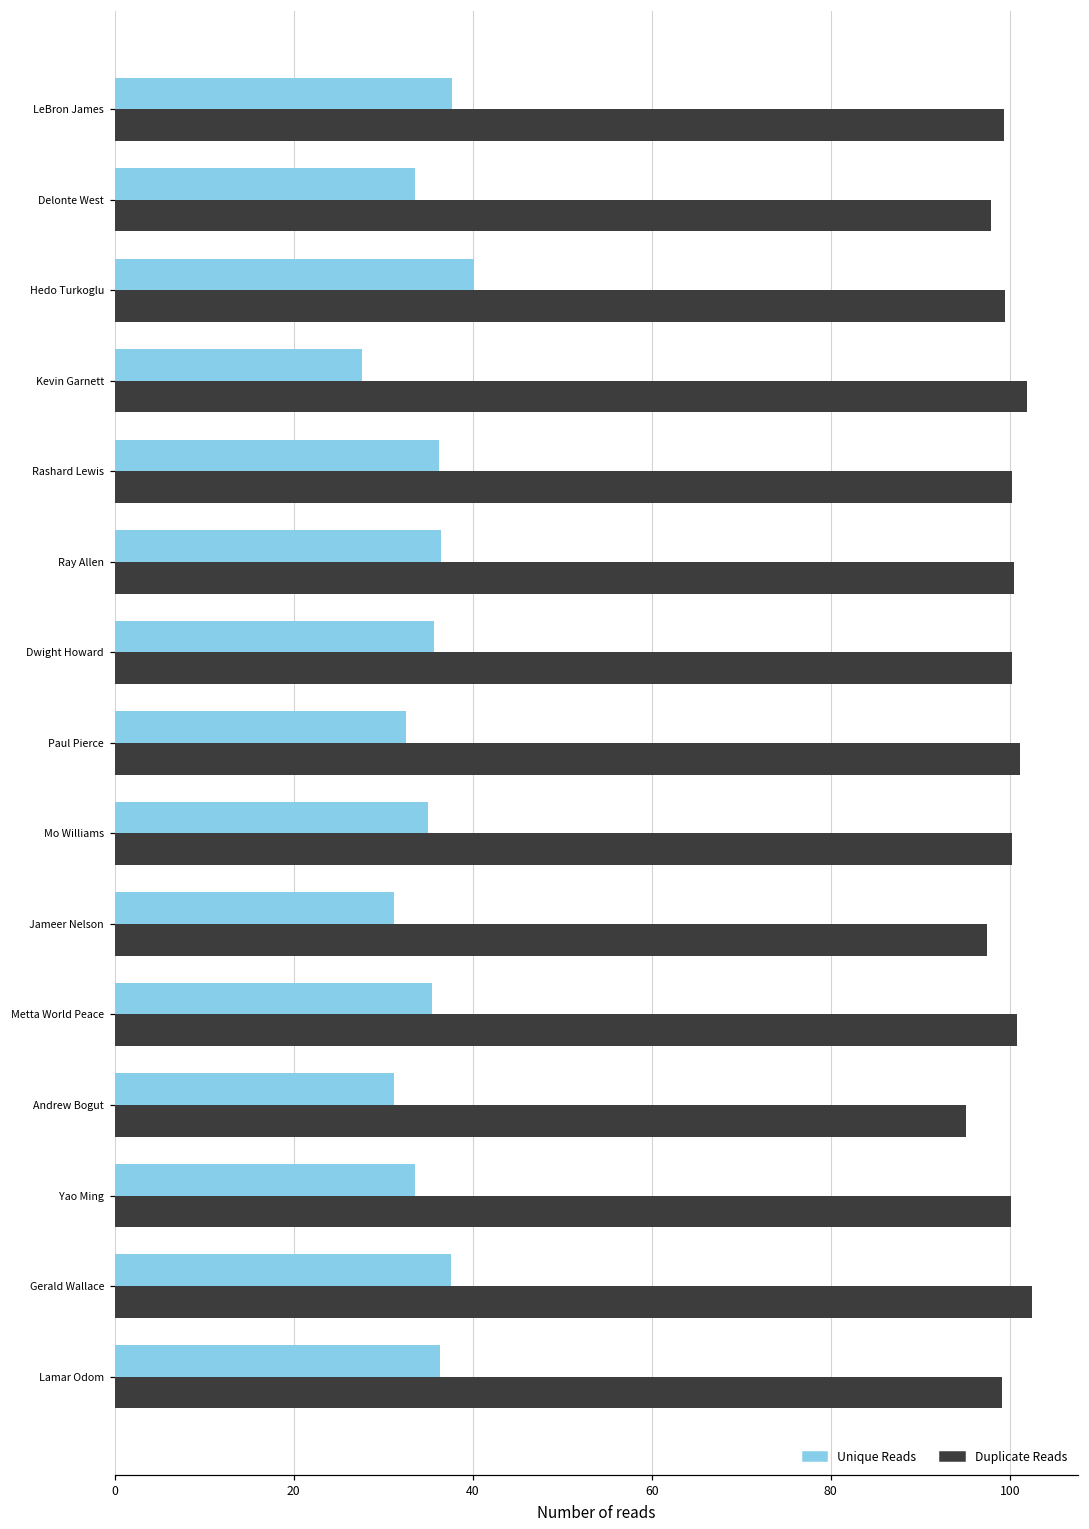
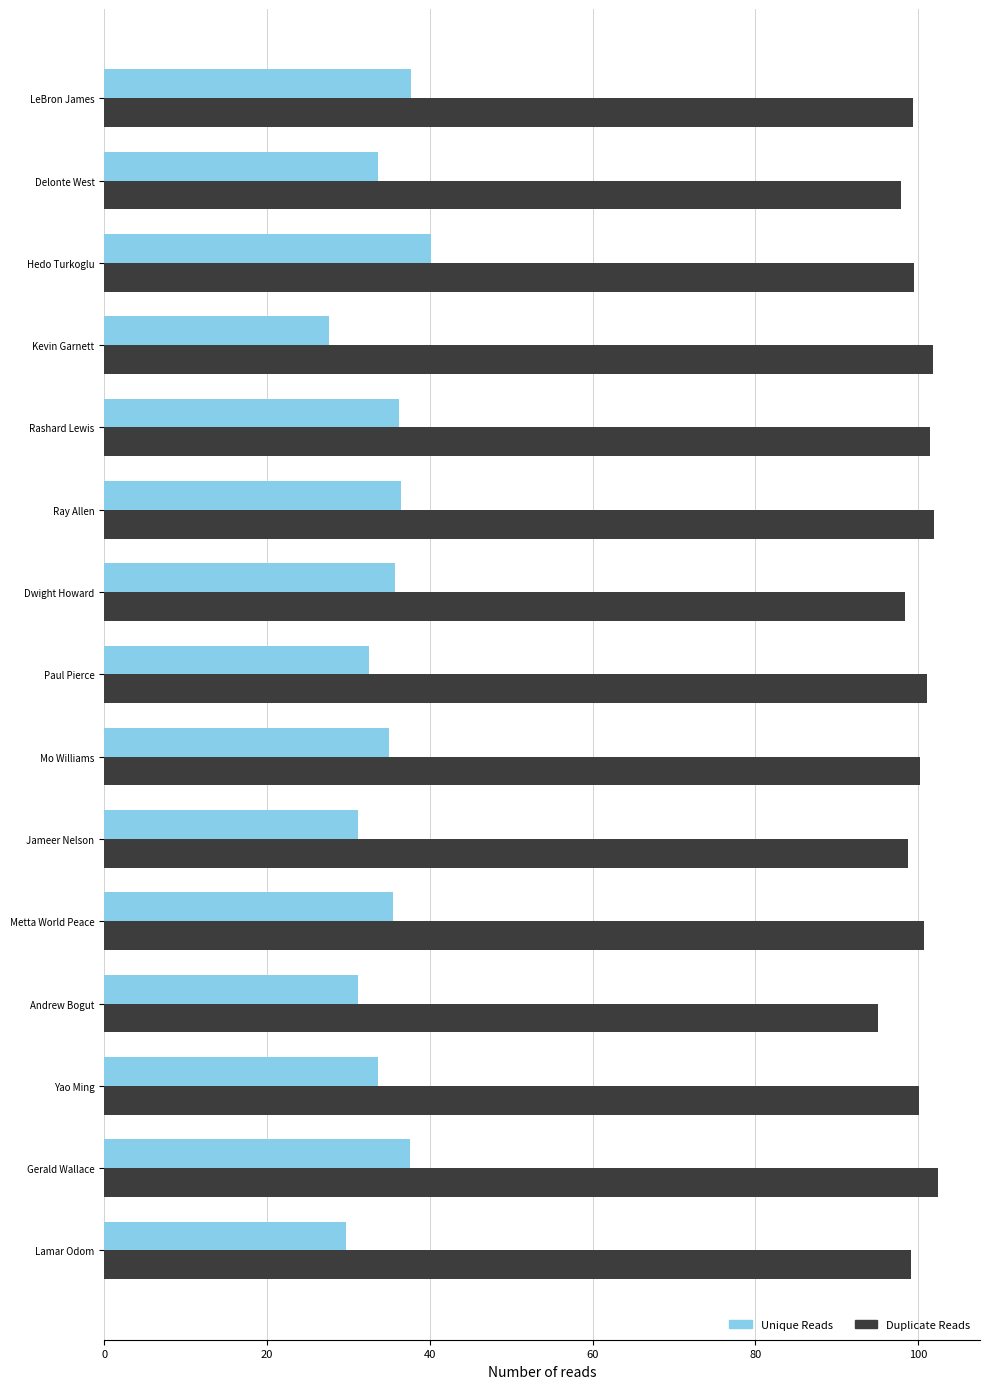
  {
    "Duplicate Reads": {
      "LeBron James": 99,
      "Delonte West": 98,
      "Hedo Turkoglu": 100,
      "Kevin Garnett": 102,
-     "Rashard Lewis": 100,
-     "Ray Allen": 101,
-     "Dwight Howard": 100,
+     "Rashard Lewis": 102,
+     "Ray Allen": 102,
+     "Dwight Howard": 98,
      "Paul Pierce": 101,
      "Mo Williams": 100,
-     "Jameer Nelson": 98,
+     "Jameer Nelson": 99,
      "Metta World Peace": 101,
      "Andrew Bogut": 95,
      "Yao Ming": 100,
      "Gerald Wallace": 103,
      "Lamar Odom": 99
    },
    "Unique Reads": {
      "LeBron James": 38,
      "Delonte West": 34,
      "Hedo Turkoglu": 40,
      "Kevin Garnett": 28,
      "Rashard Lewis": 36,
      "Ray Allen": 36,
      "Dwight Howard": 36,
      "Paul Pierce": 33,
      "Mo Williams": 35,
      "Jameer Nelson": 31,
      "Metta World Peace": 36,
      "Andrew Bogut": 31,
      "Yao Ming": 34,
      "Gerald Wallace": 38,
-     "Lamar Odom": 36
+     "Lamar Odom": 30
    }
  }
